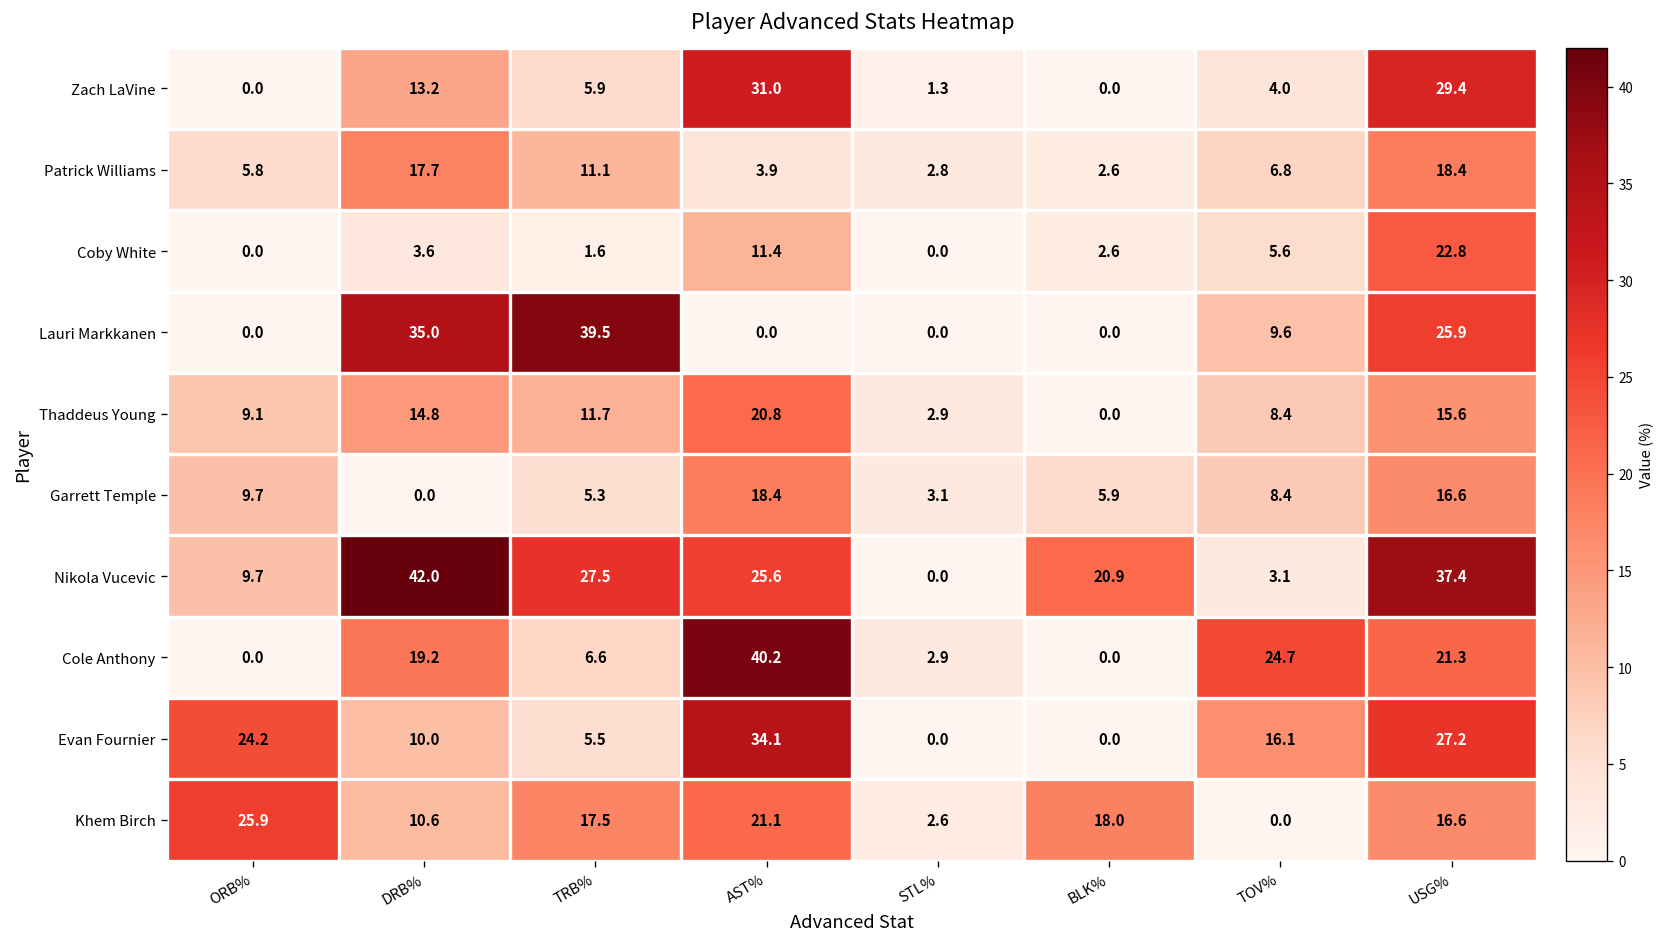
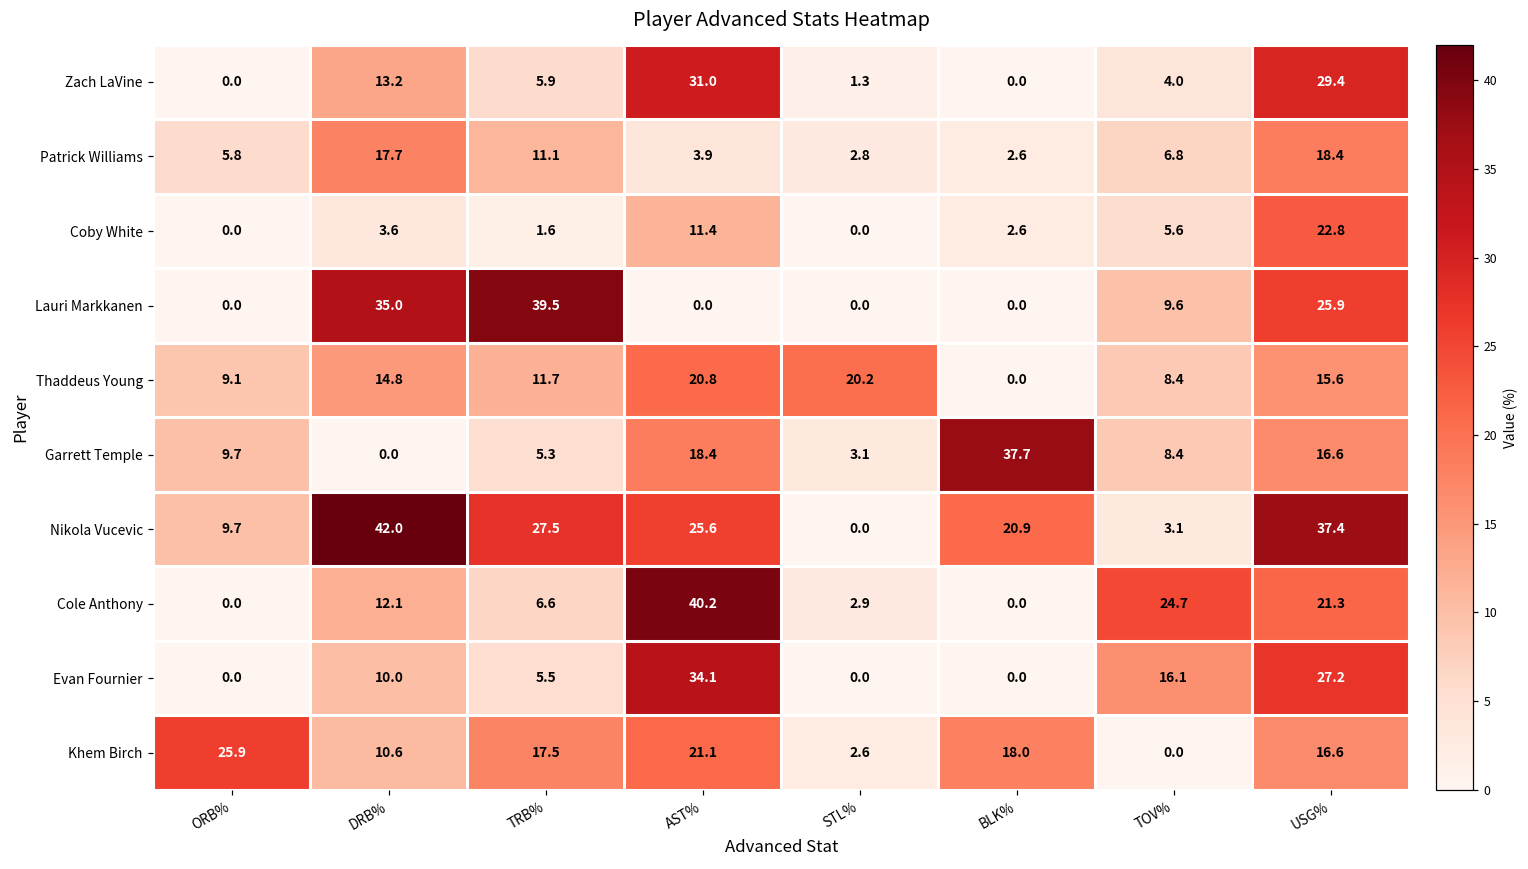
  {
    "Zach LaVine": {
      "ORB%": 0.0,
      "DRB%": 13.2,
      "TRB%": 5.9,
      "AST%": 31.0,
      "STL%": 1.3,
      "BLK%": 0.0,
      "TOV%": 4.0,
      "USG%": 29.4
    },
    "Patrick Williams": {
      "ORB%": 5.8,
      "DRB%": 17.7,
      "TRB%": 11.1,
      "AST%": 3.9,
      "STL%": 2.8,
      "BLK%": 2.6,
      "TOV%": 6.8,
      "USG%": 18.4
    },
    "Coby White": {
      "ORB%": 0.0,
      "DRB%": 3.6,
      "TRB%": 1.6,
      "AST%": 11.4,
      "STL%": 0.0,
      "BLK%": 2.6,
      "TOV%": 5.6,
      "USG%": 22.8
    },
    "Lauri Markkanen": {
      "ORB%": 0.0,
      "DRB%": 35.0,
      "TRB%": 39.5,
      "AST%": 0.0,
      "STL%": 0.0,
      "BLK%": 0.0,
      "TOV%": 9.6,
      "USG%": 25.9
    },
    "Thaddeus Young": {
      "ORB%": 9.1,
      "DRB%": 14.8,
      "TRB%": 11.7,
      "AST%": 20.8,
-     "STL%": 2.9,
+     "STL%": 20.2,
      "BLK%": 0.0,
      "TOV%": 8.4,
      "USG%": 15.6
    },
    "Garrett Temple": {
      "ORB%": 9.7,
      "DRB%": 0.0,
      "TRB%": 5.3,
      "AST%": 18.4,
      "STL%": 3.1,
-     "BLK%": 5.9,
+     "BLK%": 37.7,
      "TOV%": 8.4,
      "USG%": 16.6
    },
    "Nikola Vucevic": {
      "ORB%": 9.7,
      "DRB%": 42.0,
      "TRB%": 27.5,
      "AST%": 25.6,
      "STL%": 0.0,
      "BLK%": 20.9,
      "TOV%": 3.1,
      "USG%": 37.4
    },
    "Cole Anthony": {
      "ORB%": 0.0,
-     "DRB%": 19.2,
+     "DRB%": 12.1,
      "TRB%": 6.6,
      "AST%": 40.2,
      "STL%": 2.9,
      "BLK%": 0.0,
      "TOV%": 24.7,
      "USG%": 21.3
    },
    "Evan Fournier": {
-     "ORB%": 24.2,
+     "ORB%": 0.0,
      "DRB%": 10.0,
      "TRB%": 5.5,
      "AST%": 34.1,
      "STL%": 0.0,
      "BLK%": 0.0,
      "TOV%": 16.1,
      "USG%": 27.2
    },
    "Khem Birch": {
      "ORB%": 25.9,
      "DRB%": 10.6,
      "TRB%": 17.5,
      "AST%": 21.1,
      "STL%": 2.6,
      "BLK%": 18.0,
      "TOV%": 0.0,
      "USG%": 16.6
    }
  }
